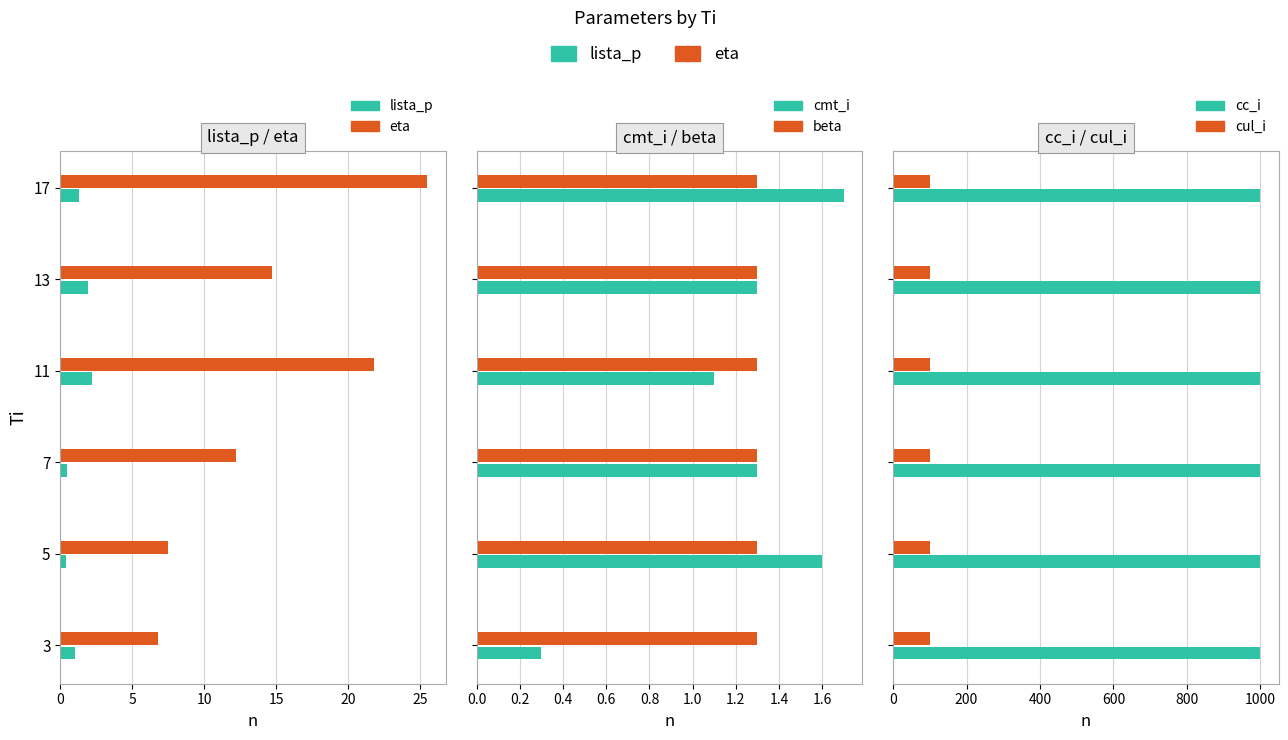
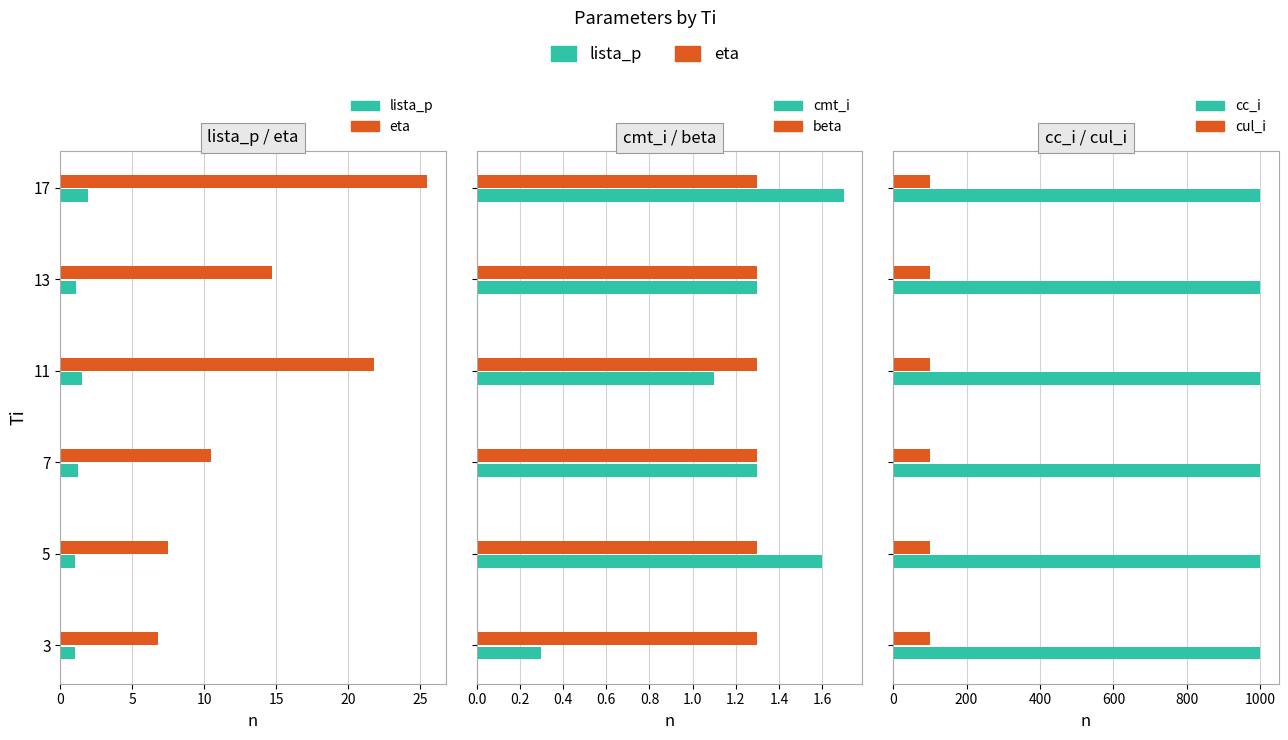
  {
    "lista_p / eta": {
      "lista_p": {
-       "17": 1.3,
-       "13": 1.9,
-       "11": 2.2,
-       "7": 0.5,
-       "5": 0.4,
+       "17": 1.9,
+       "13": 1.1,
+       "11": 1.5,
+       "7": 1.2,
+       "5": 1.0,
        "3": 1.0
      },
      "eta": {
        "17": 25.5,
        "13": 14.7,
        "11": 21.8,
-       "7": 12.2,
+       "7": 10.5,
        "5": 7.5,
        "3": 6.8
      }
    }
  }
